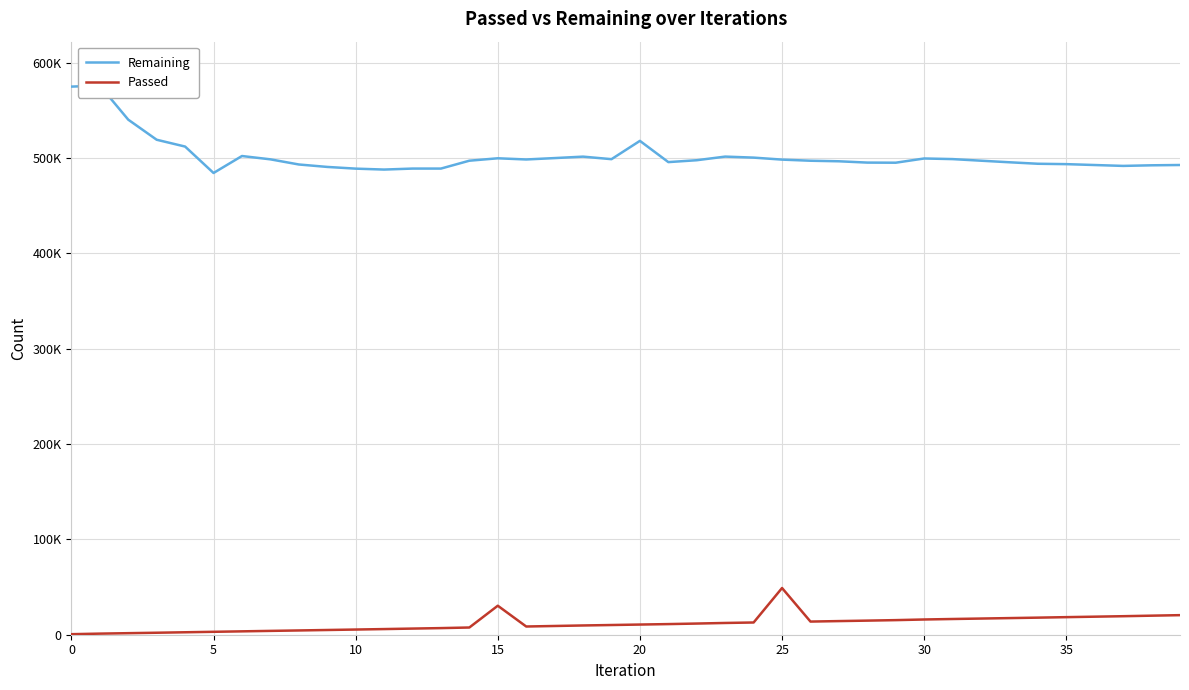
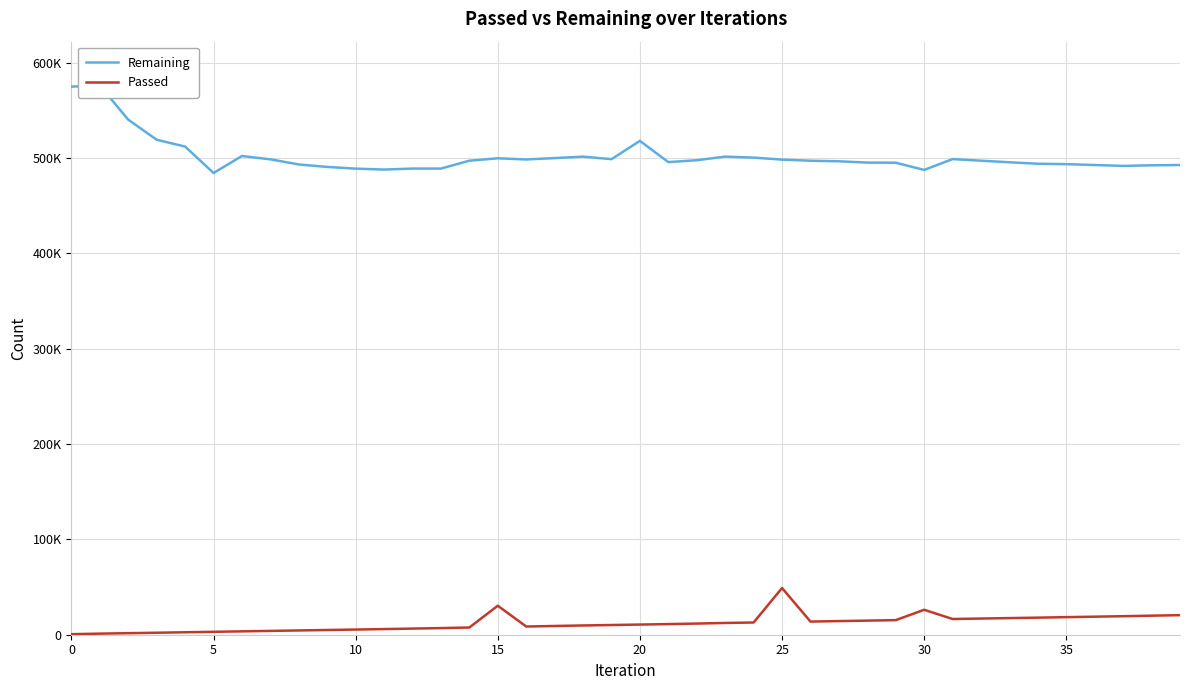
  {
    "Remaining": {
      "0": 580000,
      "5": 480000,
      "10": 490000,
      "15": 500000,
      "20": 520000,
      "25": 500000,
-     "30": 500000,
+     "30": 490000,
      "35": 490000
    },
    "Passed": {
      "0": 0,
      "5": 0,
      "10": 10000,
      "15": 30000,
      "20": 10000,
      "25": 50000,
-     "30": 20000,
+     "30": 30000,
      "35": 20000
    }
  }
